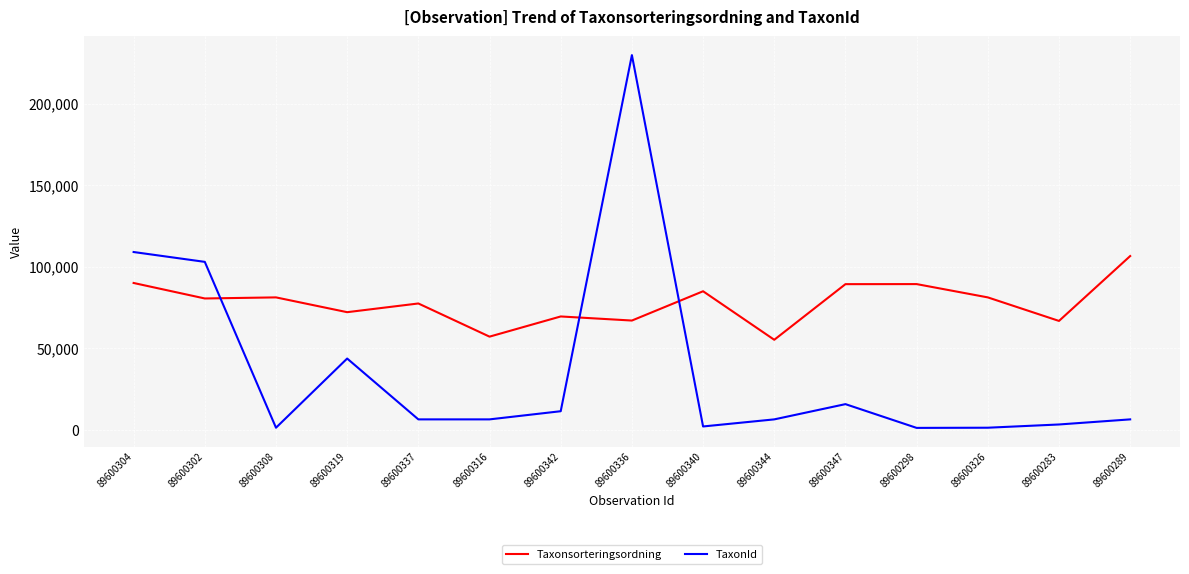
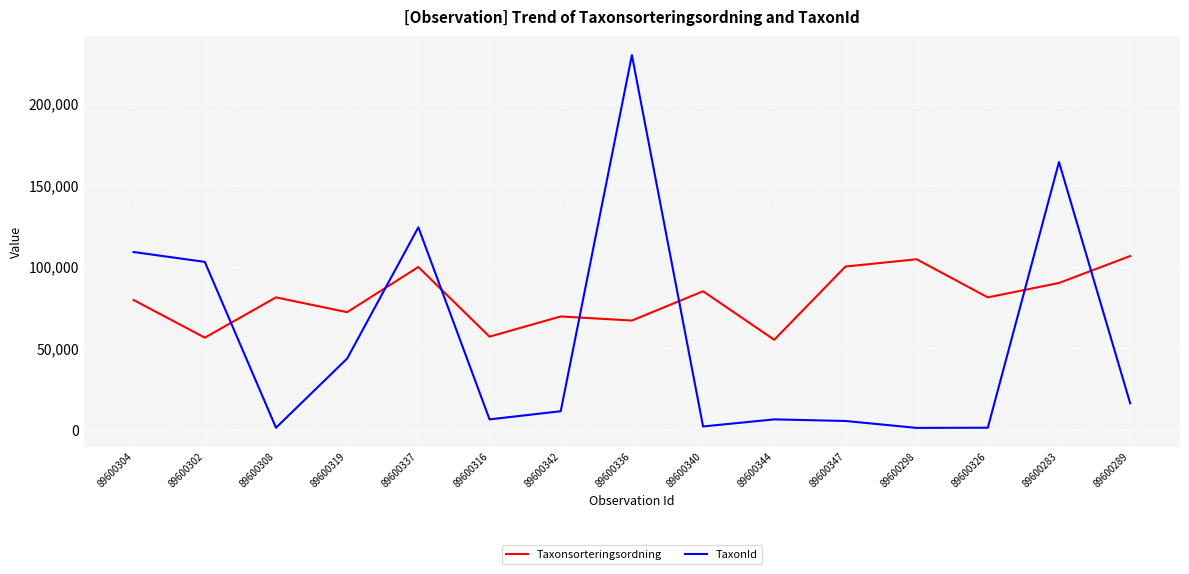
  {
    "Taxonsorteringsordning": {
-     "89600304": "90,000",
-     "89600302": "81,000",
+     "89600304": "80,000",
+     "89600302": "57,000",
      "89600308": "81,000",
      "89600319": "72,000",
-     "89600337": "78,000",
+     "89600337": "100,000",
      "89600316": "57,000",
      "89600342": "70,000",
      "89600336": "67,000",
      "89600340": "85,000",
      "89600344": "55,000",
-     "89600347": "89,000",
-     "89600298": "89,000",
+     "89600347": "100,000",
+     "89600298": "105,000",
      "89600326": "81,000",
-     "89600283": "67,000",
+     "89600283": "90,000",
      "89600289": "107,000"
    },
    "TaxonId": {
      "89600304": "109,000",
      "89600302": "103,000",
      "89600308": "1,000",
      "89600319": "44,000",
-     "89600337": "6,000",
+     "89600337": "124,000",
      "89600316": "6,000",
      "89600342": "11,000",
      "89600336": "230,000",
      "89600340": "2,000",
      "89600344": "6,000",
-     "89600347": "16,000",
+     "89600347": "5,000",
      "89600298": "1,000",
      "89600326": "1,000",
-     "89600283": "3,000",
-     "89600289": "6,000"
+     "89600283": "164,000",
+     "89600289": "16,000"
    }
  }
